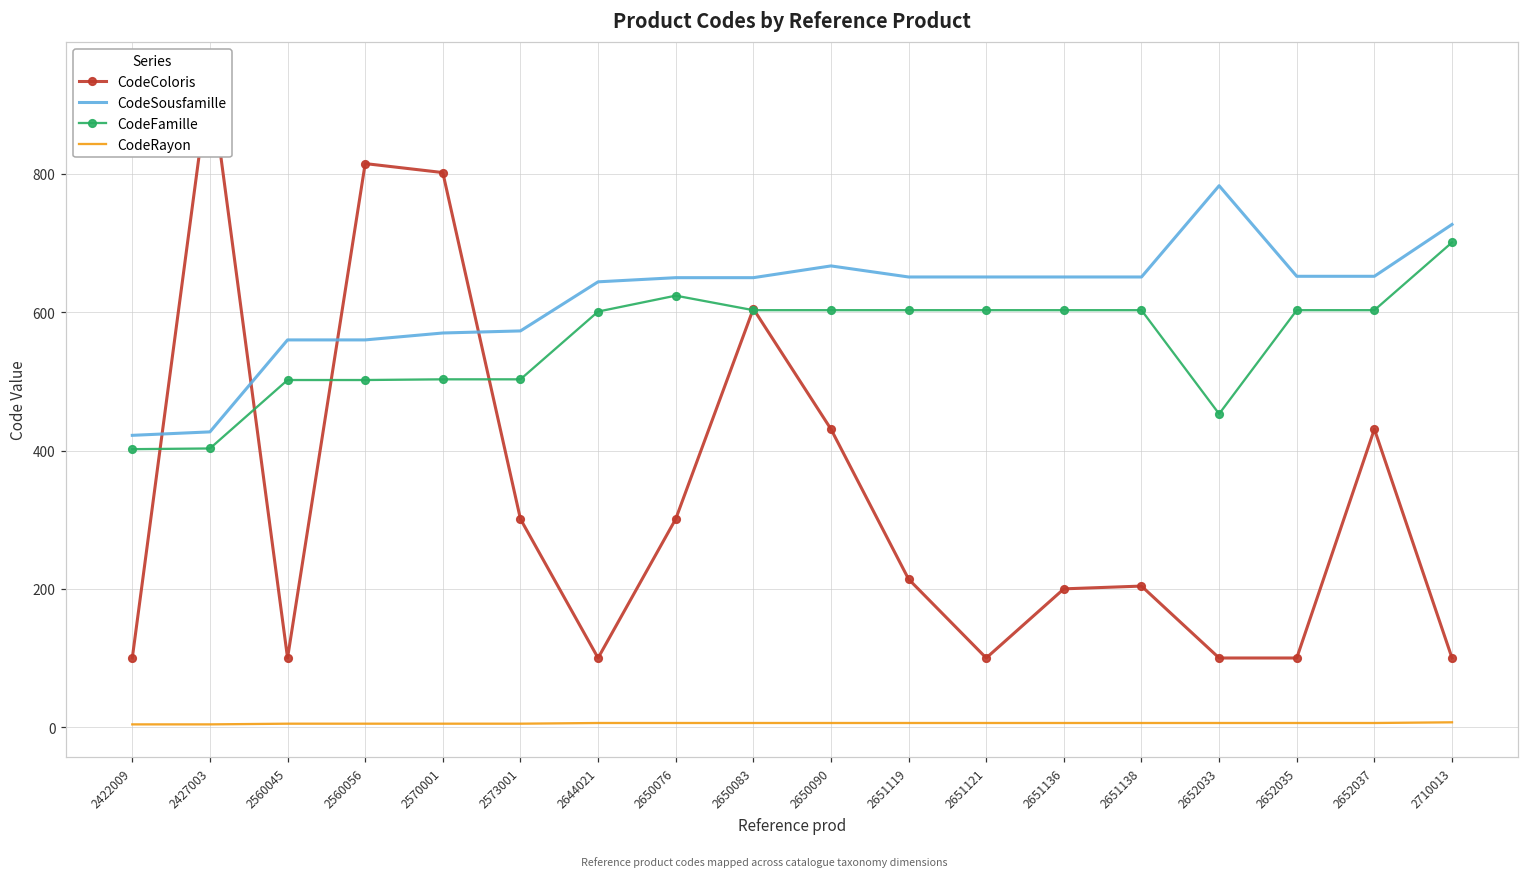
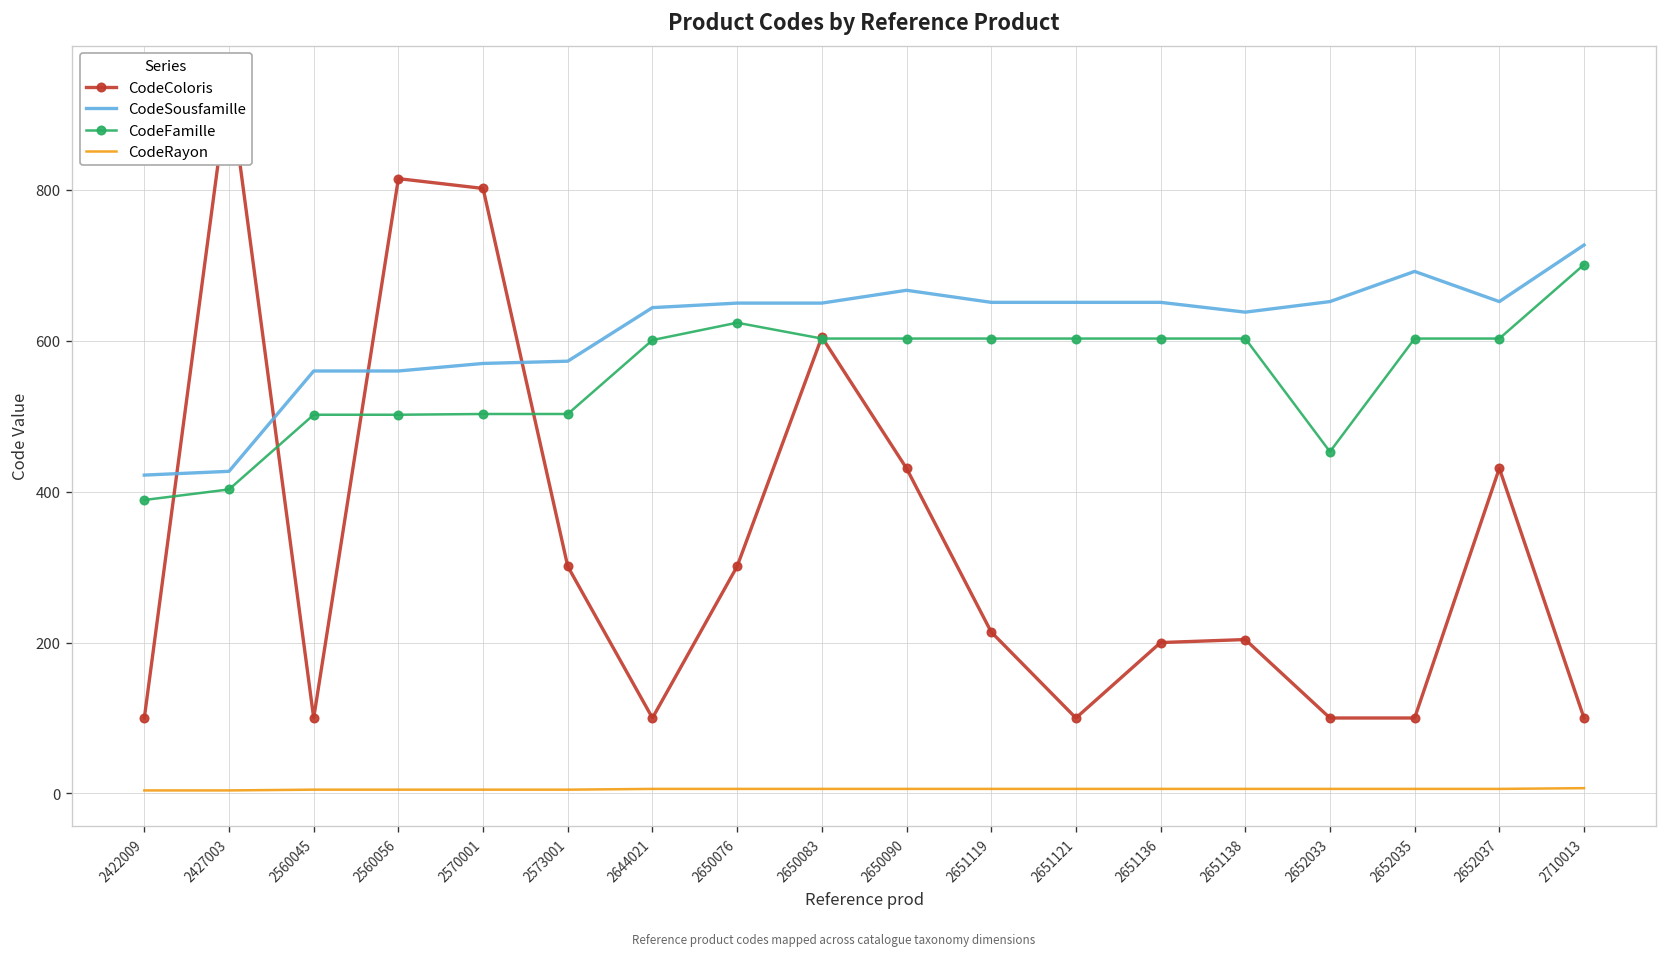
  {
    "CodeColoris": {
      "2422009": 100,
      "2560045": 100,
      "2560056": 820,
      "2570001": 800,
      "2573001": 300,
      "2644021": 100,
      "2650076": 300,
      "2650090": 430,
      "2651119": 210,
      "2651121": 100,
      "2651136": 200,
      "2651138": 200,
      "2652033": 100,
      "2652035": 100,
      "2652037": 430,
      "2710013": 100
    },
    "CodeSousfamille": {
      "2422009": 420,
      "2427003": 430,
      "2560045": 560,
      "2560056": 560,
      "2570001": 570,
      "2573001": 570,
      "2644021": 640,
      "2650076": 650,
      "2650083": 650,
      "2650090": 670,
      "2651119": 650,
      "2651121": 650,
      "2651136": 650,
-     "2651138": 650,
-     "2652033": 780,
-     "2652035": 650,
+     "2651138": 640,
+     "2652033": 650,
+     "2652035": 690,
      "2652037": 650,
      "2710013": 730
    },
    "CodeFamille": {
-     "2422009": 400,
+     "2422009": 390,
      "2427003": 400,
      "2560045": 500,
      "2560056": 500,
      "2570001": 500,
      "2573001": 500,
      "2644021": 600,
      "2650076": 620,
      "2650090": 600,
      "2651119": 600,
      "2651121": 600,
      "2651136": 600,
      "2651138": 600,
      "2652033": 450,
      "2652035": 600,
      "2652037": 600,
      "2710013": 700
    },
    "CodeRayon": {
      "2422009": 0,
      "2427003": 0,
      "2560045": 10,
      "2560056": 10,
      "2570001": 10,
      "2573001": 10,
      "2644021": 10,
      "2650076": 10,
      "2650083": 10,
      "2650090": 10,
      "2651119": 10,
      "2651121": 10,
      "2651136": 10,
      "2651138": 10,
      "2652033": 10,
      "2652035": 10,
      "2652037": 10,
      "2710013": 10
    }
  }
